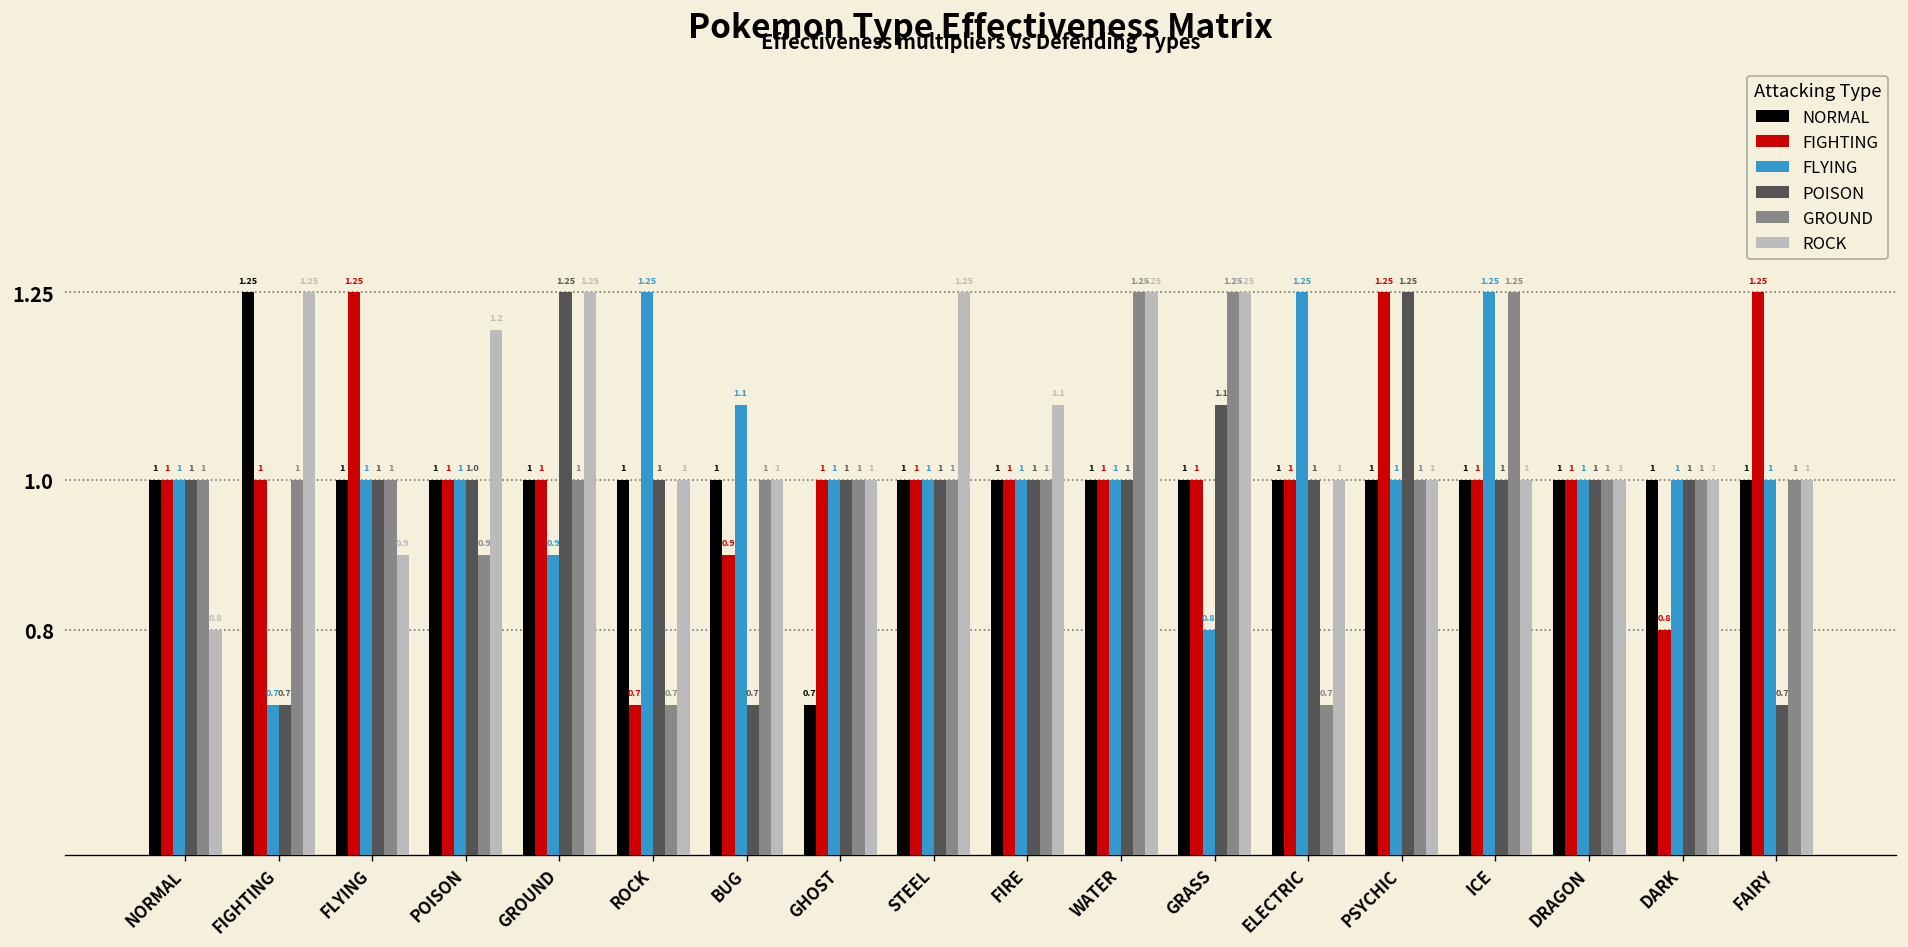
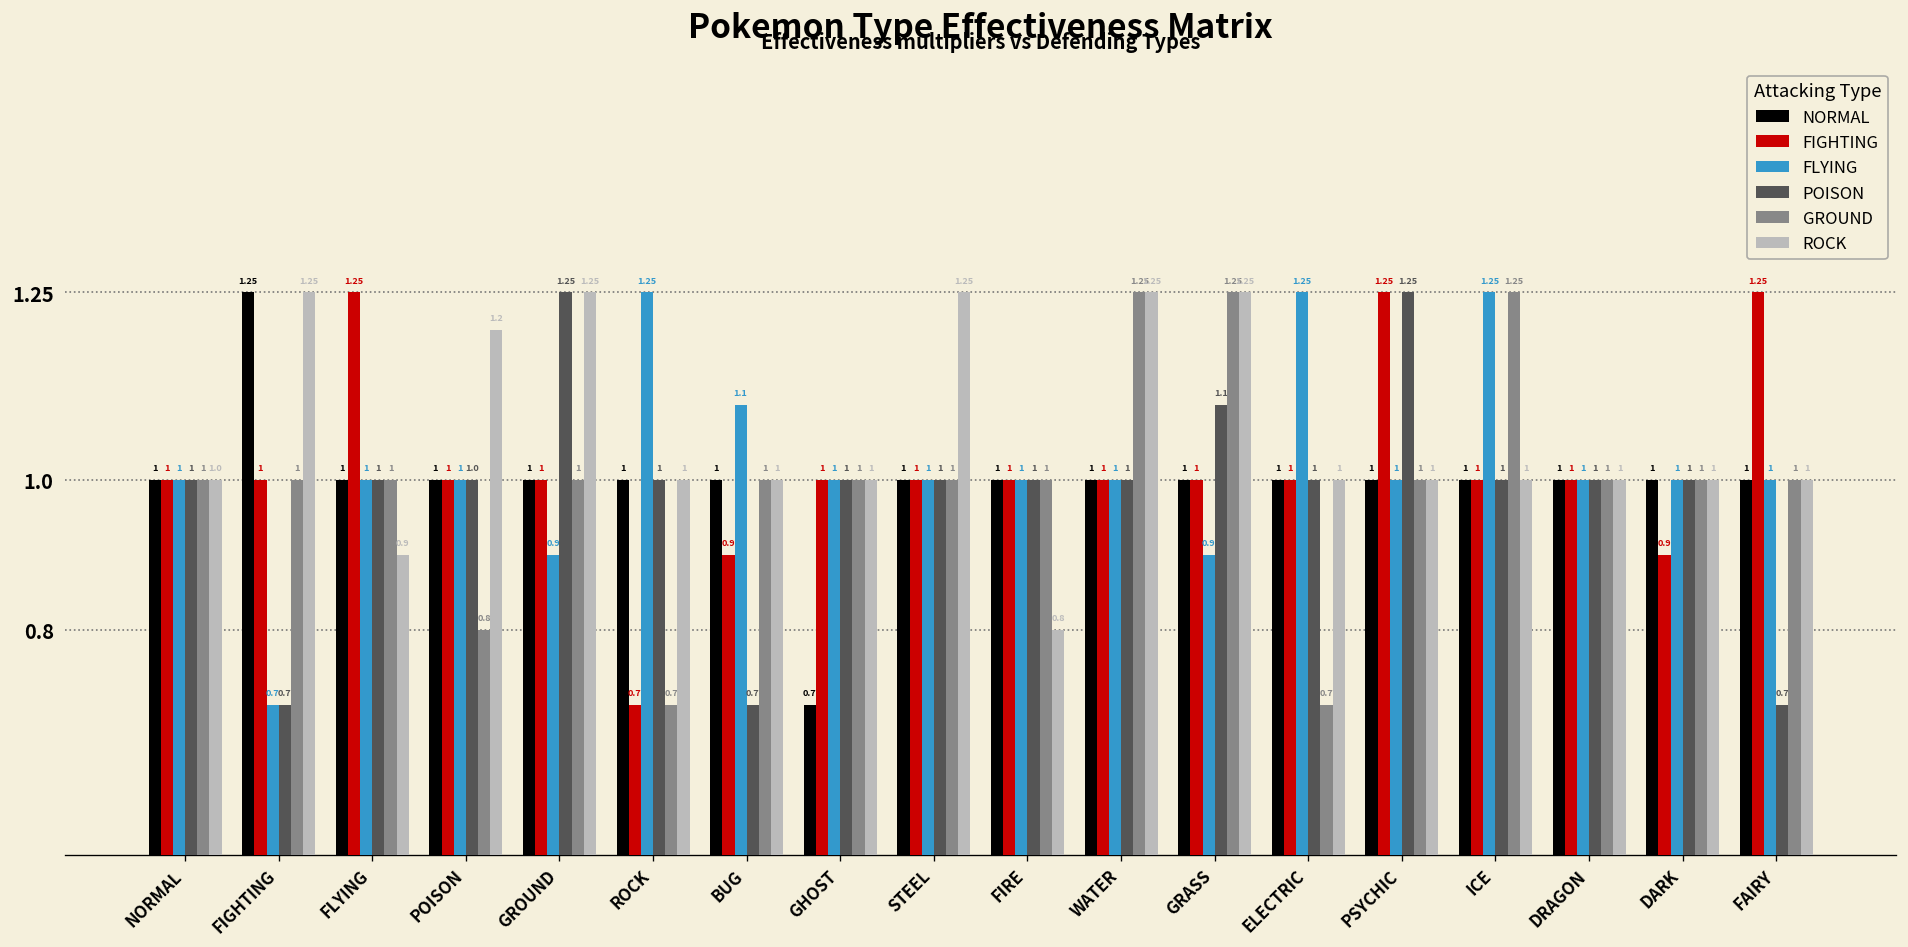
  {
    "NORMAL": {
      "NORMAL": 1,
      "FIGHTING": 1.25,
      "FLYING": 1,
      "POISON": 1,
      "GROUND": 1,
      "ROCK": 1,
      "BUG": 1,
      "GHOST": 0.7,
      "STEEL": 1,
      "FIRE": 1,
      "WATER": 1,
      "GRASS": 1,
      "ELECTRIC": 1,
      "PSYCHIC": 1,
      "ICE": 1,
      "DRAGON": 1,
      "DARK": 1,
      "FAIRY": 1
    },
    "FIGHTING": {
      "NORMAL": 1,
      "FIGHTING": 1,
      "FLYING": 1.25,
      "POISON": 1,
      "GROUND": 1,
      "ROCK": 0.7,
      "BUG": 0.9,
      "GHOST": 1,
      "STEEL": 1,
      "FIRE": 1,
      "WATER": 1,
      "GRASS": 1,
      "ELECTRIC": 1,
      "PSYCHIC": 1.25,
      "ICE": 1,
      "DRAGON": 1,
-     "DARK": 0.8,
+     "DARK": 0.9,
      "FAIRY": 1.25
    },
    "FLYING": {
      "NORMAL": 1,
      "FIGHTING": 0.7,
      "FLYING": 1,
      "POISON": 1,
      "GROUND": 0.9,
      "ROCK": 1.25,
      "BUG": 1.1,
      "GHOST": 1,
      "STEEL": 1,
      "FIRE": 1,
      "WATER": 1,
-     "GRASS": 0.8,
+     "GRASS": 0.9,
      "ELECTRIC": 1.25,
      "PSYCHIC": 1,
      "ICE": 1.25,
      "DRAGON": 1,
      "DARK": 1,
      "FAIRY": 1
    },
    "POISON": {
      "NORMAL": 1,
      "FIGHTING": 0.7,
      "FLYING": 1,
      "POISON": 1.0,
      "GROUND": 1.25,
      "ROCK": 1,
      "BUG": 0.7,
      "GHOST": 1,
      "STEEL": 1,
      "FIRE": 1,
      "WATER": 1,
      "GRASS": 1.1,
      "ELECTRIC": 1,
      "PSYCHIC": 1.25,
      "ICE": 1,
      "DRAGON": 1,
      "DARK": 1,
      "FAIRY": 0.7
    },
    "GROUND": {
      "NORMAL": 1,
      "FIGHTING": 1,
      "FLYING": 1,
-     "POISON": 0.9,
+     "POISON": 0.8,
      "GROUND": 1,
      "ROCK": 0.7,
      "BUG": 1,
      "GHOST": 1,
      "STEEL": 1,
      "FIRE": 1,
      "ELECTRIC": 0.7,
      "PSYCHIC": 1,
      "ICE": 1.25,
      "DRAGON": 1,
      "DARK": 1,
      "FAIRY": 1
    },
    "ROCK": {
-     "NORMAL": 0.8,
+     "NORMAL": 1.0,
      "FIGHTING": 1.25,
      "FLYING": 0.9,
      "POISON": 1.2,
      "GROUND": 1.25,
      "ROCK": 1,
      "BUG": 1,
      "GHOST": 1,
      "STEEL": 1.25,
-     "FIRE": 1.1,
+     "FIRE": 0.8,
      "ELECTRIC": 1,
      "PSYCHIC": 1,
      "ICE": 1,
      "DRAGON": 1,
      "DARK": 1,
      "FAIRY": 1
    }
  }
